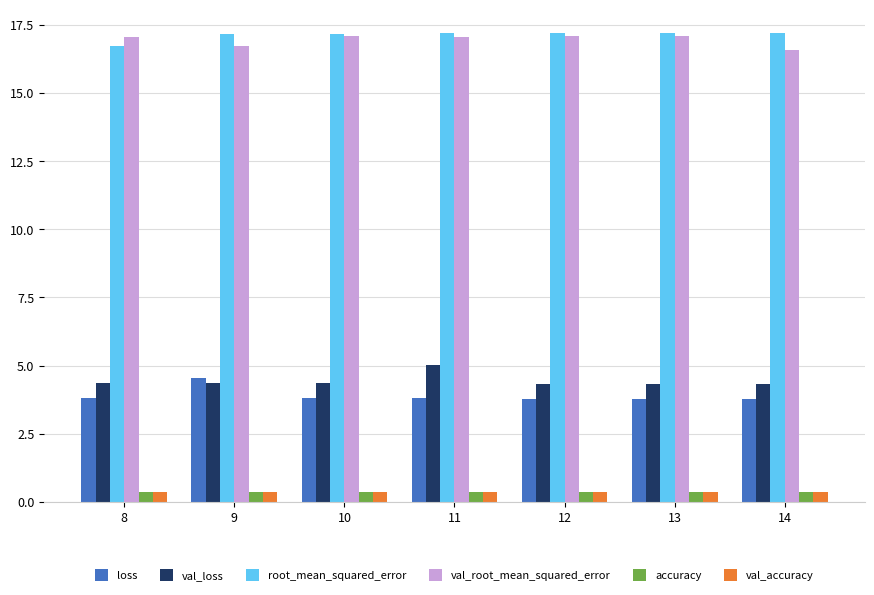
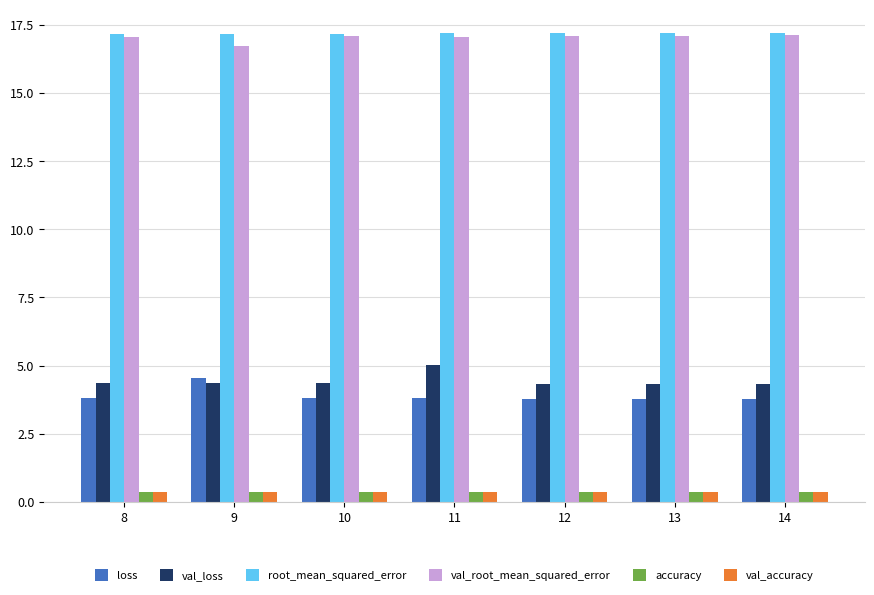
  {
    "loss": {
      "8": 3.8,
      "9": 4.5,
      "10": 3.8,
      "11": 3.8,
      "12": 3.8,
      "13": 3.8,
      "14": 3.8
    },
    "val_loss": {
      "8": 4.4,
      "9": 4.3,
      "10": 4.3,
      "11": 5.0,
      "12": 4.3,
      "13": 4.3,
      "14": 4.3
    },
    "root_mean_squared_error": {
-     "8": 16.7,
+     "8": 17.2,
      "9": 17.2,
      "10": 17.2,
      "11": 17.2,
      "12": 17.2,
      "13": 17.2,
      "14": 17.2
    },
    "val_root_mean_squared_error": {
      "8": 17.0,
      "9": 16.7,
      "10": 17.1,
      "11": 17.1,
      "12": 17.1,
      "13": 17.1,
-     "14": 16.6
+     "14": 17.1
    },
    "accuracy": {
      "8": 0.4,
      "9": 0.4,
      "10": 0.4,
      "11": 0.4,
      "12": 0.4,
      "13": 0.4,
      "14": 0.4
    },
    "val_accuracy": {
      "8": 0.4,
      "9": 0.4,
      "10": 0.4,
      "11": 0.4,
      "12": 0.4,
      "13": 0.4,
      "14": 0.4
    }
  }
